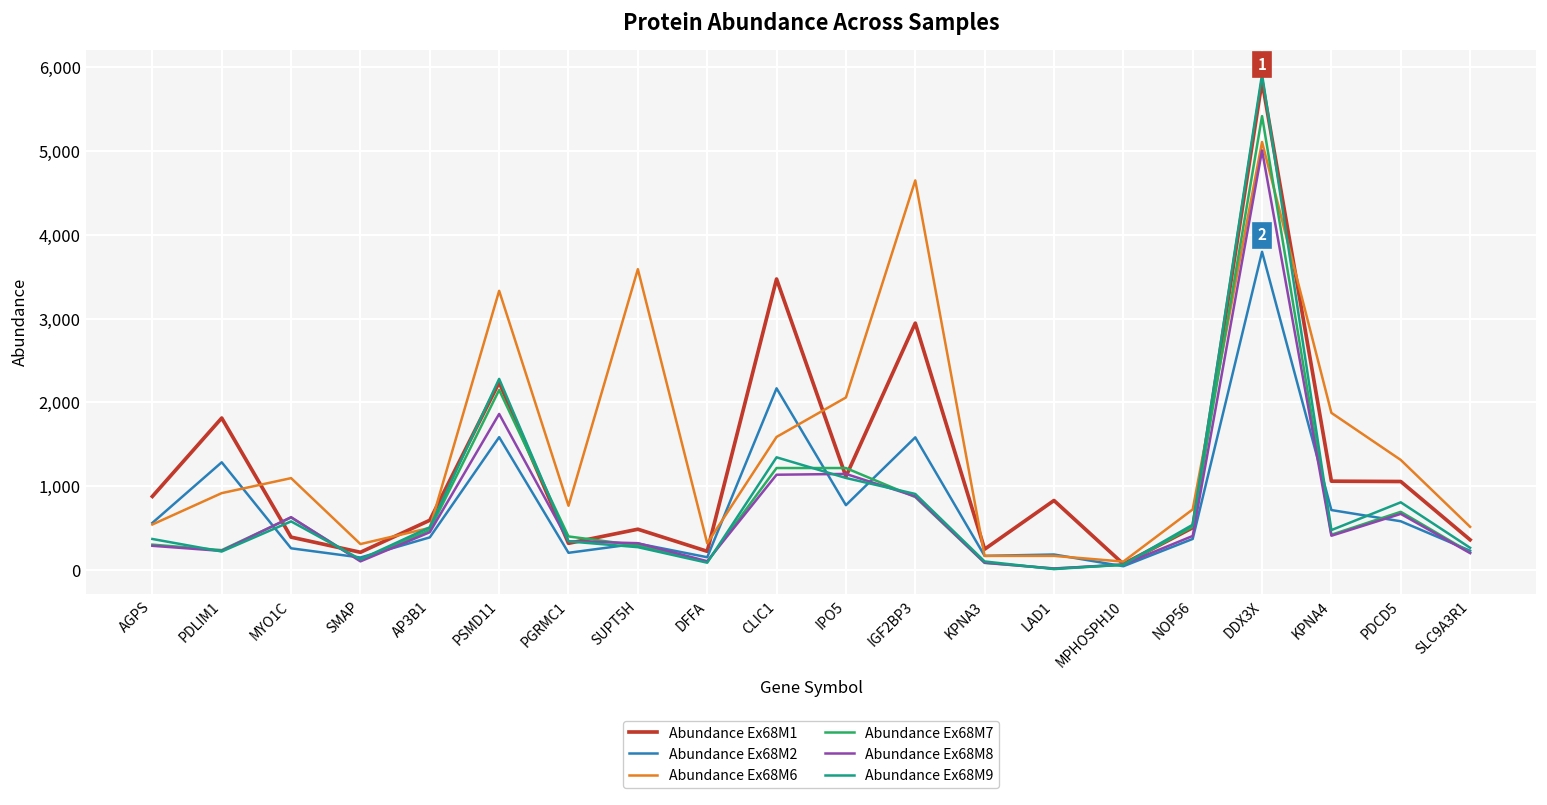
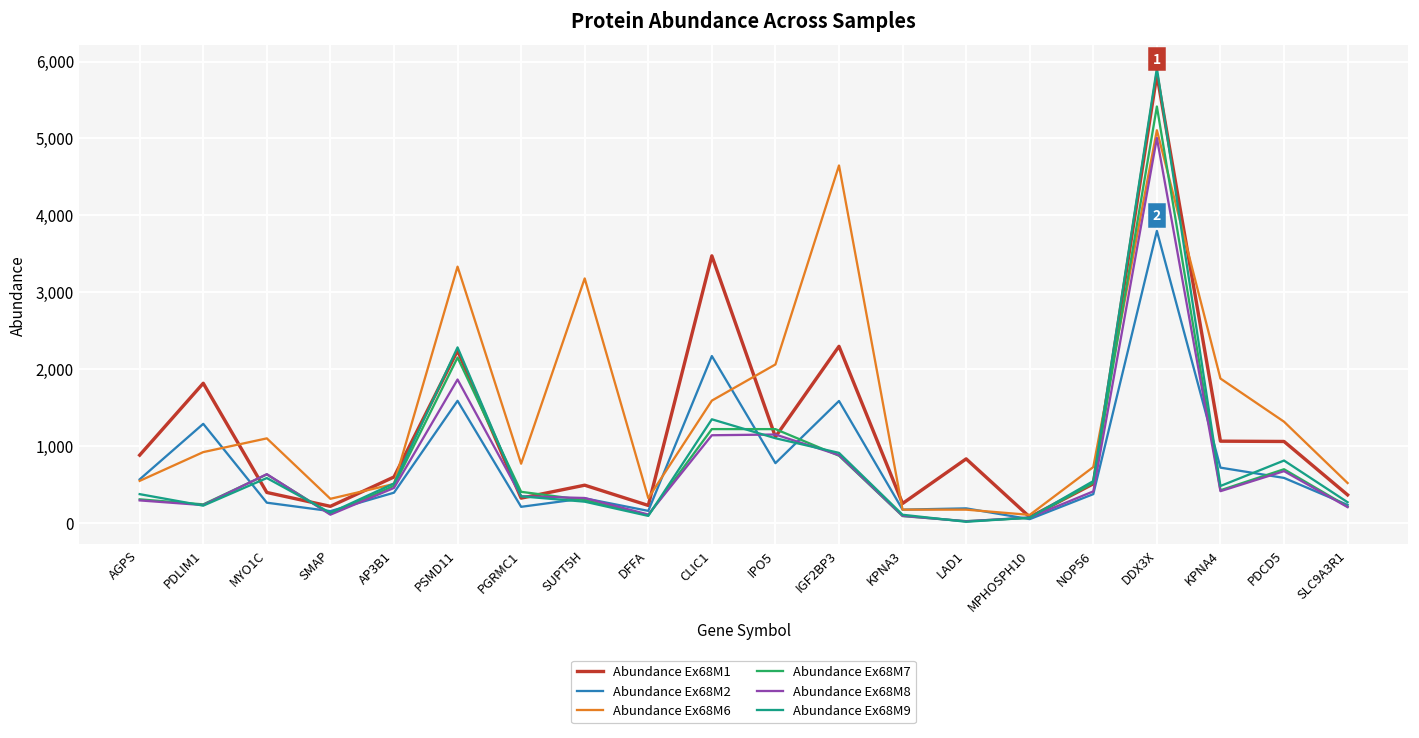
  {
    "Abundance Ex68M1": {
      "AGPS": "900",
      "PDLIM1": "1,800",
      "MYO1C": "400",
      "SMAP": "200",
      "AP3B1": "600",
      "PSMD11": "2,200",
      "SUPT5H": "500",
      "DFFA": "200",
      "CLIC1": "3,500",
-     "IGF2BP3": "2,900",
+     "IGF2BP3": "2,300",
      "KPNA3": "200",
      "LAD1": "800",
      "DDX3X": "5,800",
      "KPNA4": "1,100",
      "PDCD5": "1,100",
      "SLC9A3R1": "400"
    },
    "Abundance Ex68M2": {
      "PDLIM1": "1,300",
      "MYO1C": "300",
      "AP3B1": "400",
      "PSMD11": "1,600",
      "PGRMC1": "200",
      "DFFA": "200",
      "CLIC1": "2,200",
      "IPO5": "800",
      "IGF2BP3": "1,600",
      "KPNA4": "700",
      "PDCD5": "600"
    },
    "Abundance Ex68M6": {
      "PDLIM1": "900",
      "MYO1C": "1,100",
      "SMAP": "300",
      "PSMD11": "3,300",
      "PGRMC1": "800",
-     "SUPT5H": "3,600",
+     "SUPT5H": "3,200",
      "DFFA": "300",
      "CLIC1": "1,600",
      "IPO5": "2,100",
      "IGF2BP3": "4,600",
      "NOP56": "700",
      "DDX3X": "5,100",
      "KPNA4": "1,900",
      "PDCD5": "1,300",
      "SLC9A3R1": "500"
    },
    "Abundance Ex68M8": {
      "PSMD11": "1,900",
      "CLIC1": "1,100",
      "DDX3X": "5,000"
    }
  }
